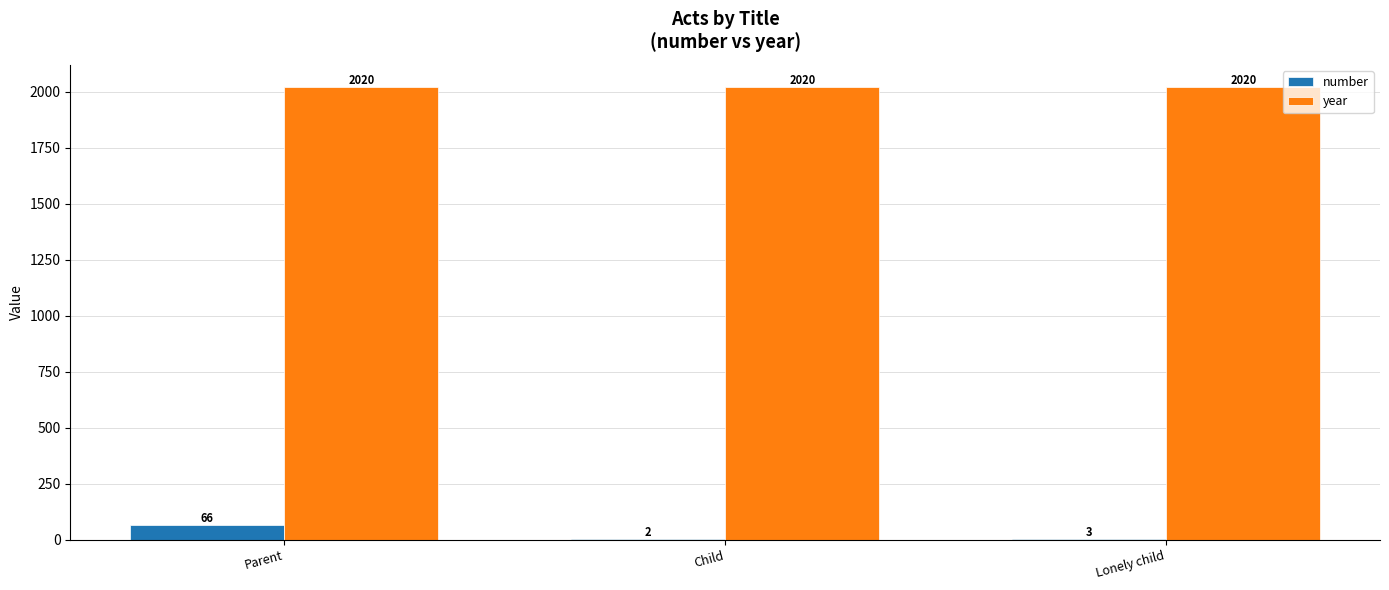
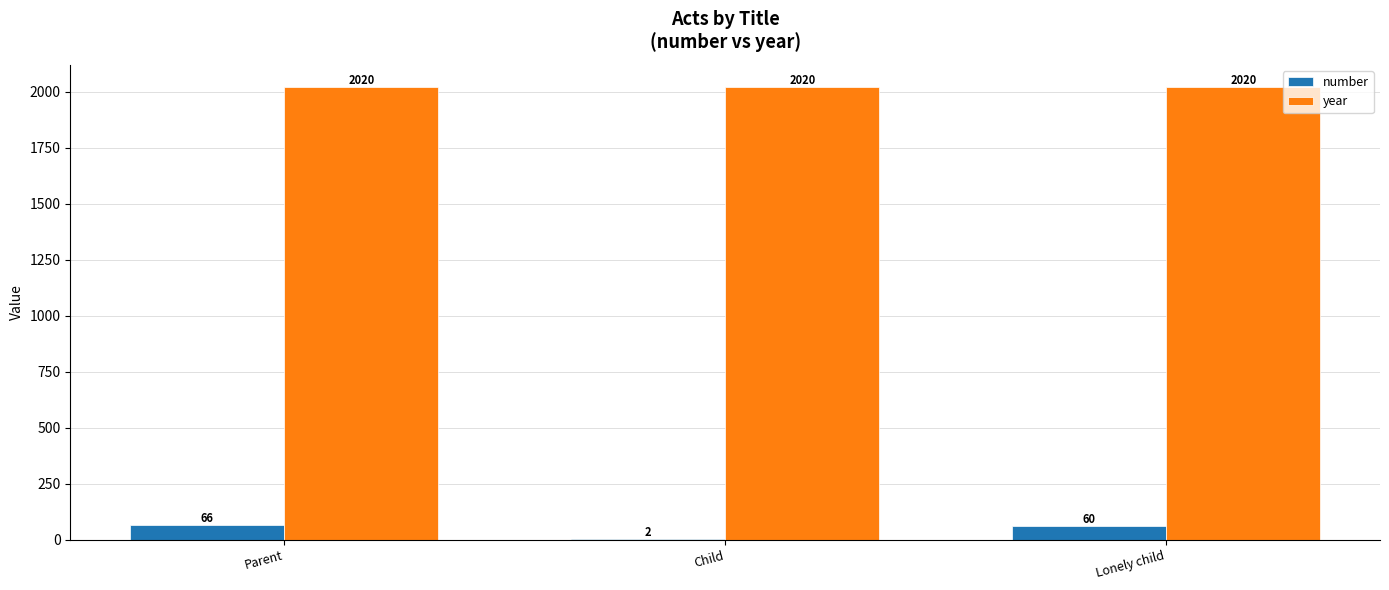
  {
    "number": {
      "Parent": 66,
      "Child": 2,
-     "Lonely child": 3
+     "Lonely child": 60
    },
    "year": {
      "Parent": 2020,
      "Child": 2020,
      "Lonely child": 2020
    }
  }
